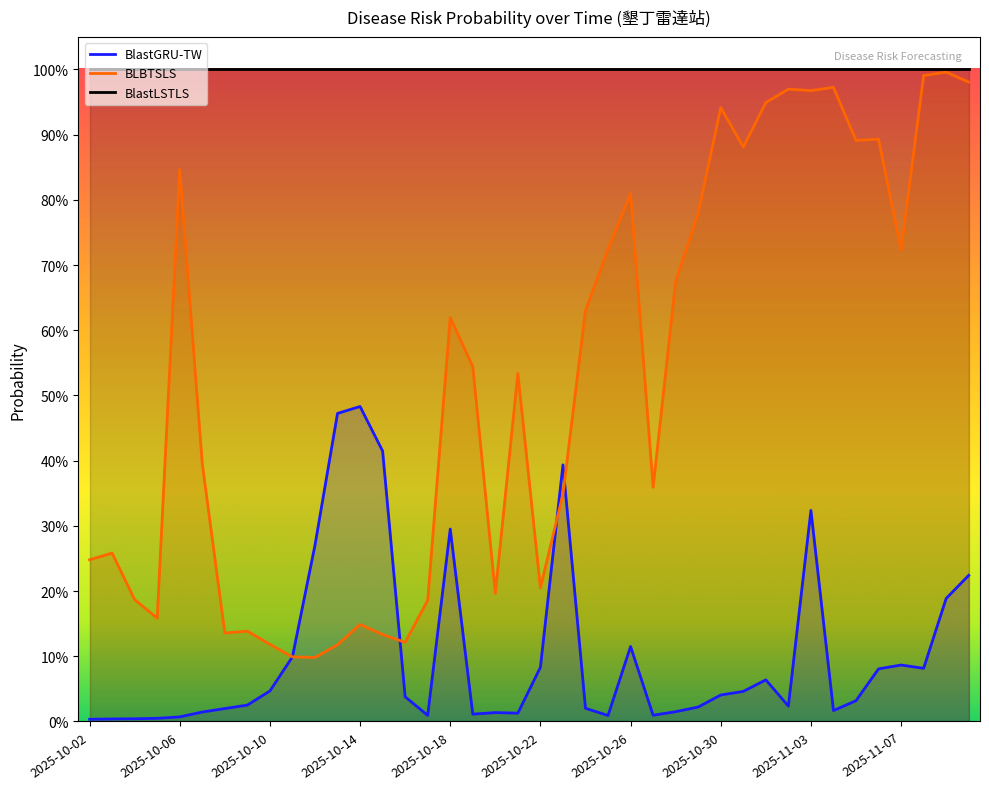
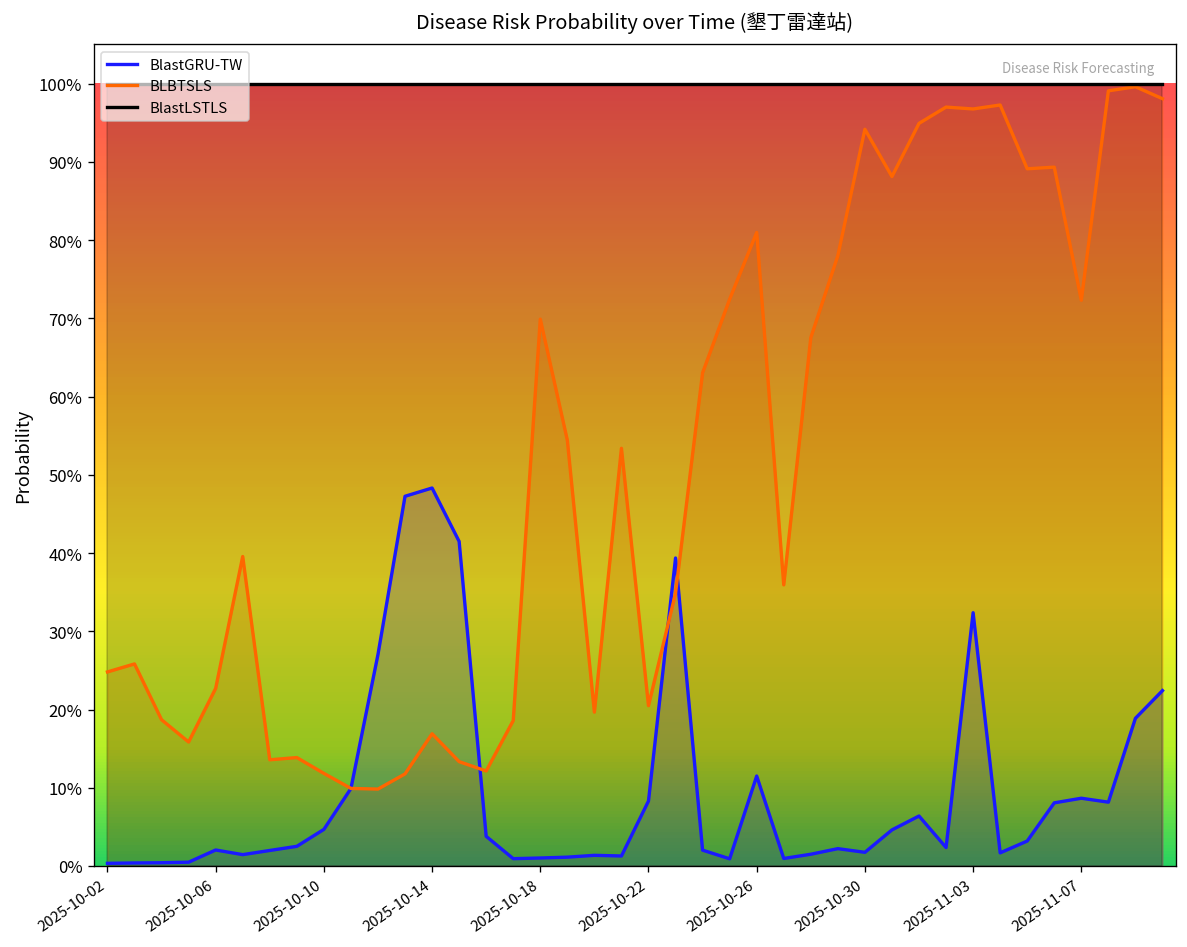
  {
    "BlastGRU-TW": {
      "2025-10-02": "0%",
-     "2025-10-06": "1%",
+     "2025-10-06": "2%",
      "2025-10-10": "5%",
      "2025-10-14": "48%",
-     "2025-10-18": "30%",
+     "2025-10-18": "1%",
      "2025-10-22": "8%",
      "2025-10-26": "11%",
-     "2025-10-30": "4%",
+     "2025-10-30": "2%",
      "2025-11-03": "32%",
      "2025-11-07": "9%"
    },
    "BLBTSLS": {
      "2025-10-02": "25%",
-     "2025-10-06": "85%",
+     "2025-10-06": "23%",
      "2025-10-10": "12%",
-     "2025-10-14": "15%",
-     "2025-10-18": "62%",
+     "2025-10-14": "17%",
+     "2025-10-18": "70%",
      "2025-10-22": "20%",
      "2025-10-26": "81%",
      "2025-10-30": "94%",
      "2025-11-03": "97%",
      "2025-11-07": "72%"
    },
    "BlastLSTLS": {
      "2025-10-10": "100%",
      "2025-10-14": "100%",
      "2025-10-18": "100%",
      "2025-10-22": "100%",
      "2025-10-26": "100%",
      "2025-10-30": "100%",
      "2025-11-03": "100%",
      "2025-11-07": "100%"
    }
  }
